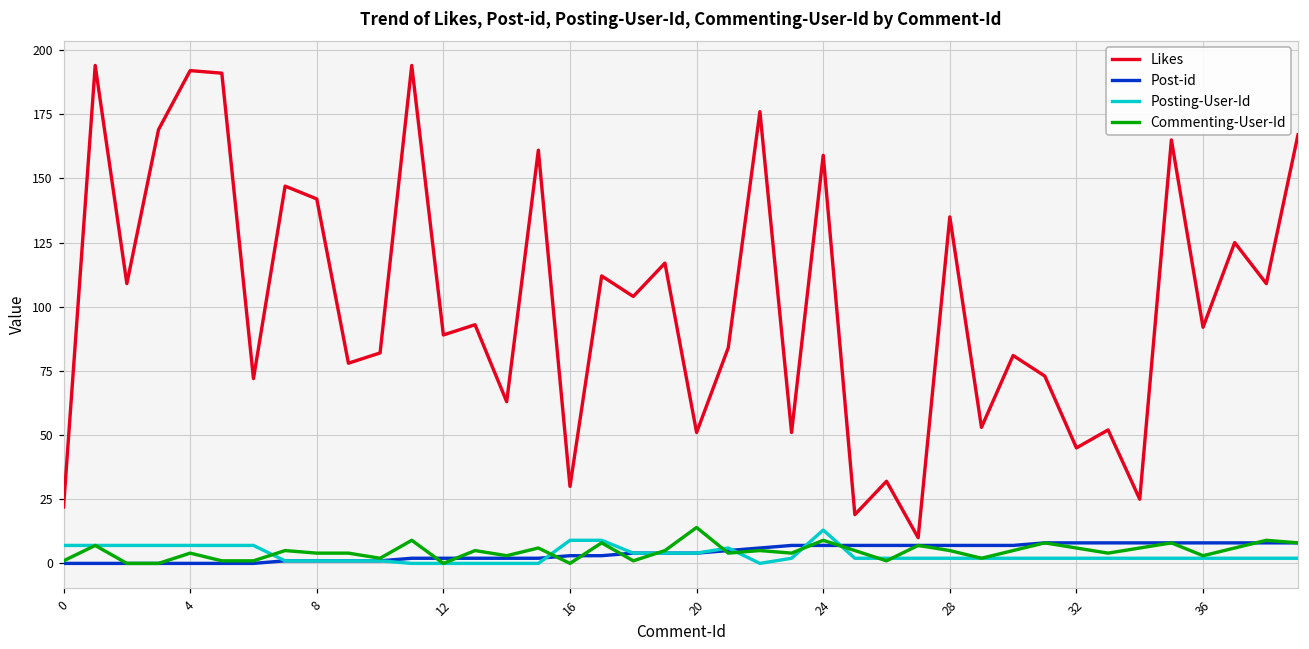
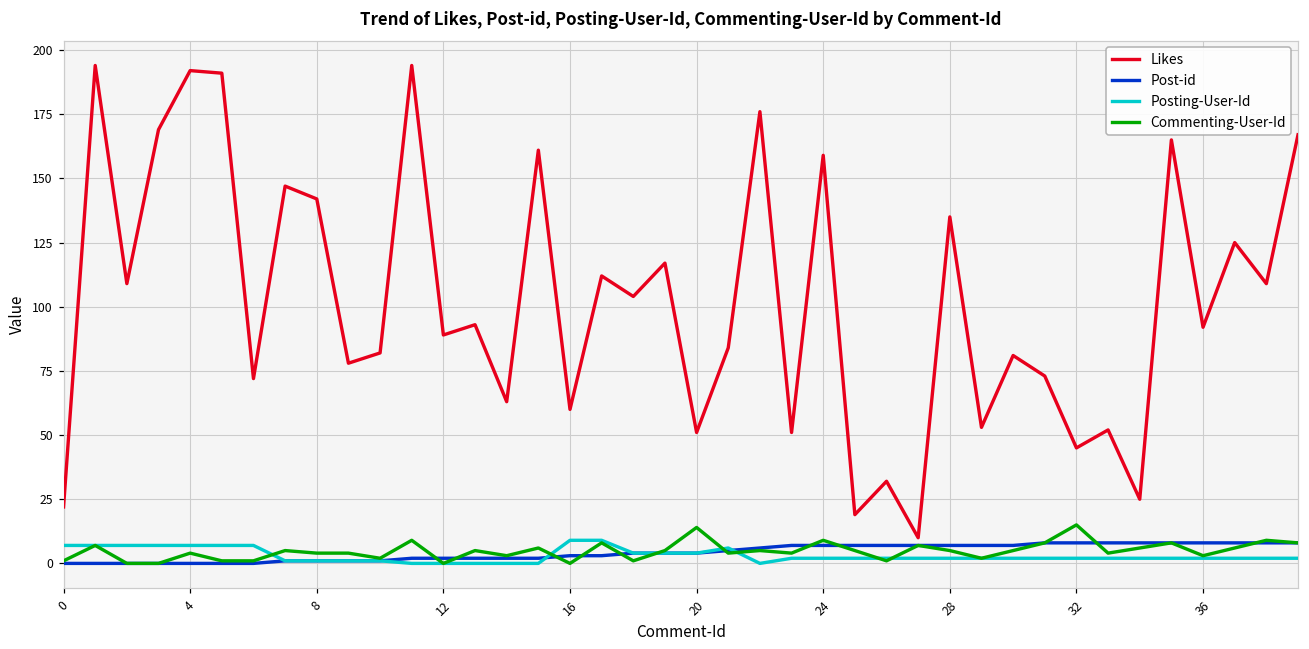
  {
    "Likes": {
      "0": 22,
      "4": 192,
      "8": 142,
      "12": 89,
-     "16": 30,
+     "16": 60,
      "20": 51,
      "24": 159,
      "28": 135,
      "32": 45,
      "36": 92
    },
    "Post-id": {
      "4": 0,
      "12": 2,
      "16": 3,
      "24": 7,
      "28": 7,
      "32": 8,
      "36": 8
    },
    "Posting-User-Id": {
      "0": 7,
      "4": 7,
      "16": 9,
-     "24": 13,
+     "24": 2,
      "28": 2,
      "32": 2
    },
    "Commenting-User-Id": {
      "4": 4,
      "8": 4,
      "16": 0,
      "20": 14,
      "24": 9,
      "28": 5,
-     "32": 6
+     "32": 15
    }
  }
